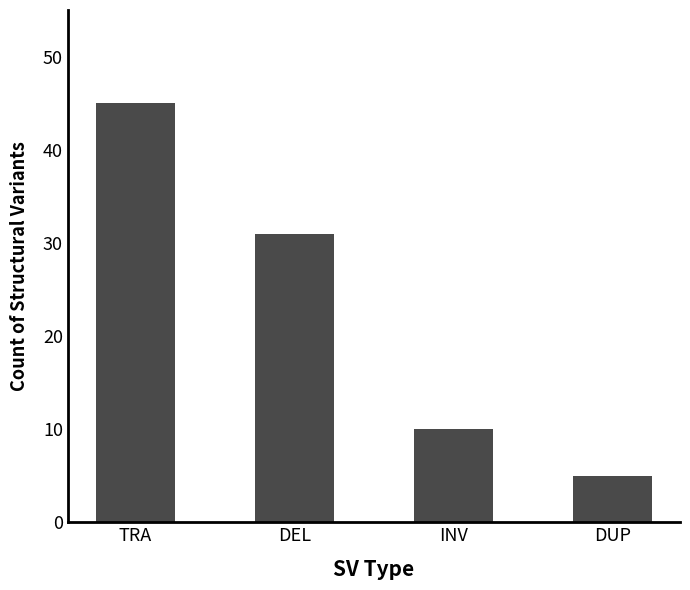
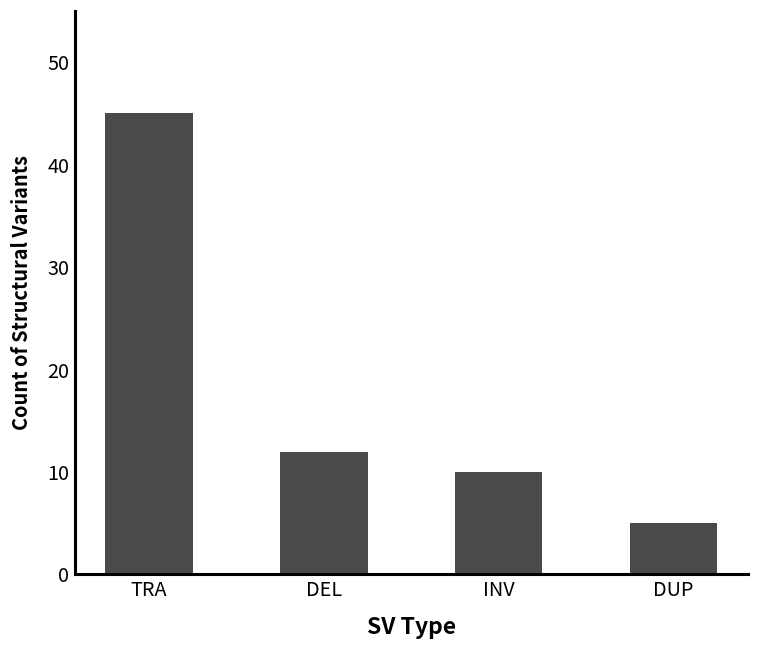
  {
    "TRA": 45,
-   "DEL": 31,
+   "DEL": 12,
    "INV": 10,
    "DUP": 5
  }
